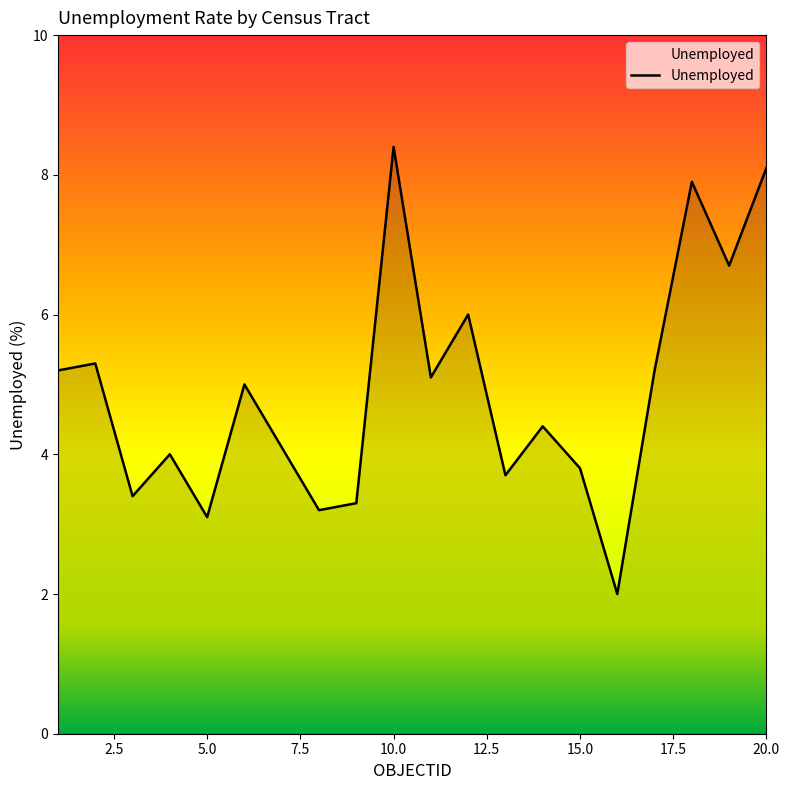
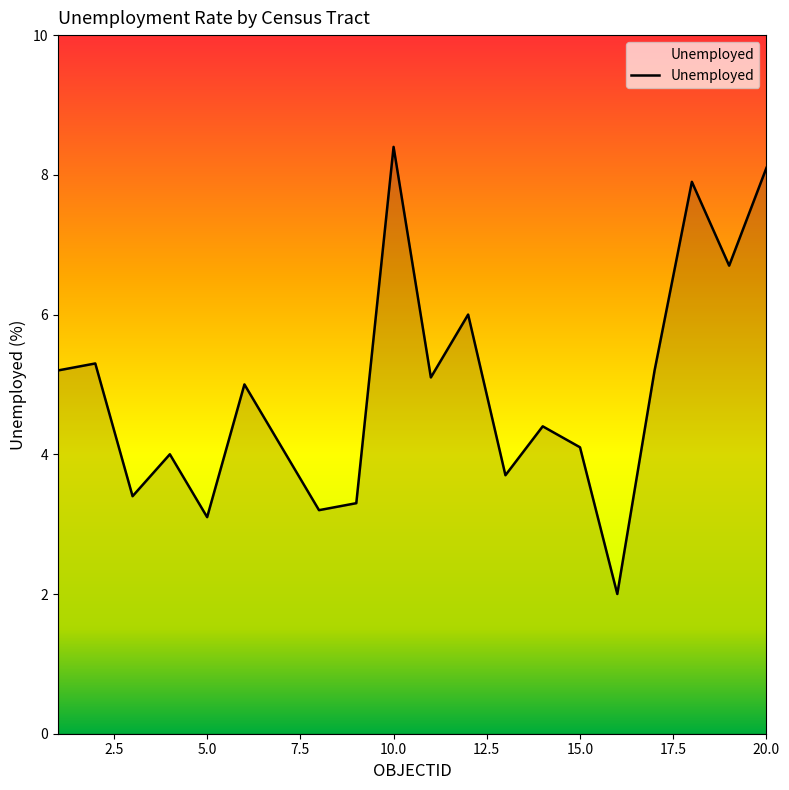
  {
    "5.0": 3.1,
    "10.0": 8.4,
-   "15.0": 3.8,
+   "15.0": 4.1,
    "20.0": 8.1
  }
